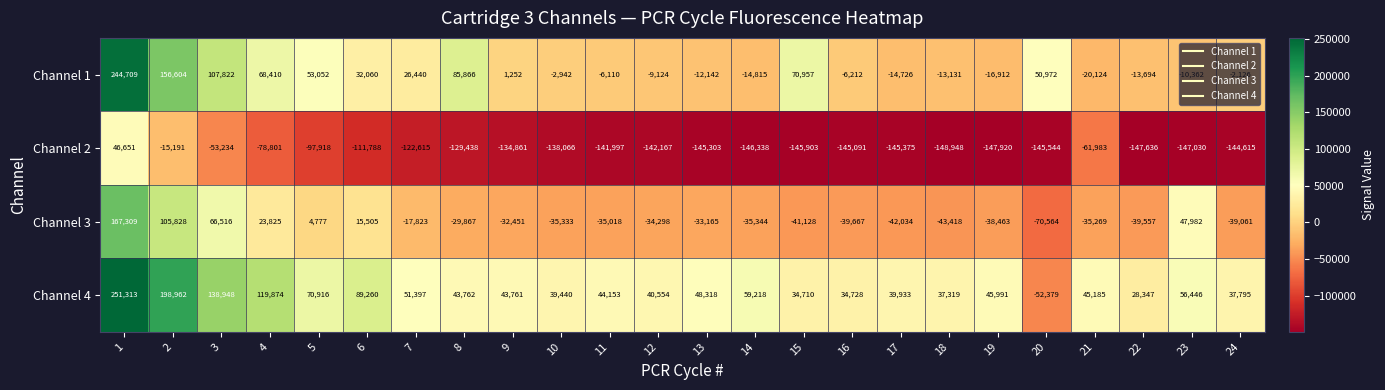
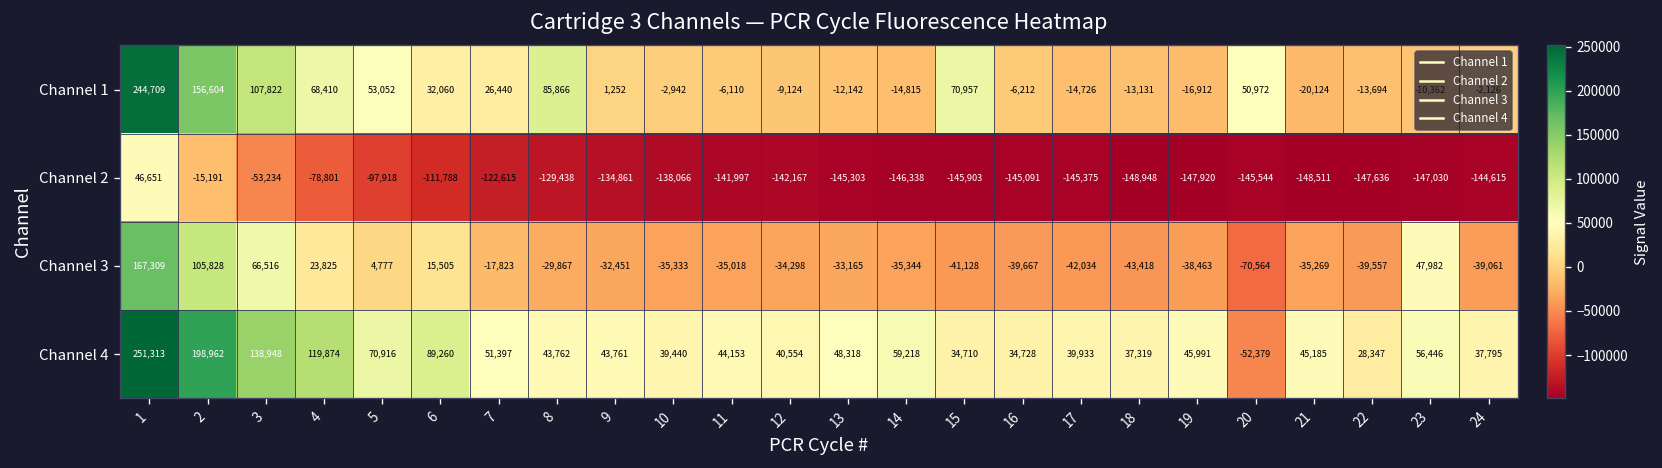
  {
    "Channel 1": {
      "1": "244,709",
      "2": "156,604",
      "3": "107,822",
      "4": "68,410",
      "5": "53,052",
      "6": "32,060",
      "7": "26,440",
      "8": "85,866",
      "9": "1,252",
      "10": "-2,942",
      "11": "-6,110",
      "12": "-9,124",
      "13": "-12,142",
      "14": "-14,815",
      "15": "70,957",
      "16": "-6,212",
      "17": "-14,726",
      "18": "-13,131",
      "19": "-16,912",
      "20": "50,972",
      "21": "-20,124",
      "22": "-13,694"
    },
    "Channel 2": {
      "1": "46,651",
      "2": "-15,191",
      "3": "-53,234",
      "4": "-78,801",
      "5": "-97,918",
      "6": "-111,788",
      "7": "-122,615",
      "8": "-129,438",
      "9": "-134,861",
      "10": "-138,066",
      "11": "-141,997",
      "12": "-142,167",
      "13": "-145,303",
      "14": "-146,338",
      "15": "-145,903",
      "16": "-145,091",
      "17": "-145,375",
      "18": "-148,948",
      "19": "-147,920",
      "20": "-145,544",
-     "21": "-61,983",
+     "21": "-148,511",
      "22": "-147,636",
      "23": "-147,030",
      "24": "-144,615"
    },
    "Channel 3": {
      "1": "167,309",
      "2": "105,828",
      "3": "66,516",
      "4": "23,825",
      "5": "4,777",
      "6": "15,505",
      "7": "-17,823",
      "8": "-29,867",
      "9": "-32,451",
      "10": "-35,333",
      "11": "-35,018",
      "12": "-34,298",
      "13": "-33,165",
      "14": "-35,344",
      "15": "-41,128",
      "16": "-39,667",
      "17": "-42,034",
      "18": "-43,418",
      "19": "-38,463",
      "20": "-70,564",
      "21": "-35,269",
      "22": "-39,557",
      "23": "47,982",
      "24": "-39,061"
    },
    "Channel 4": {
      "1": "251,313",
      "2": "198,962",
      "3": "138,948",
      "4": "119,874",
      "5": "70,916",
      "6": "89,260",
      "7": "51,397",
      "8": "43,762",
      "9": "43,761",
      "10": "39,440",
      "11": "44,153",
      "12": "40,554",
      "13": "48,318",
      "14": "59,218",
      "15": "34,710",
      "16": "34,728",
      "17": "39,933",
      "18": "37,319",
      "19": "45,991",
      "20": "-52,379",
      "21": "45,185",
      "22": "28,347",
      "23": "56,446",
      "24": "37,795"
    }
  }
